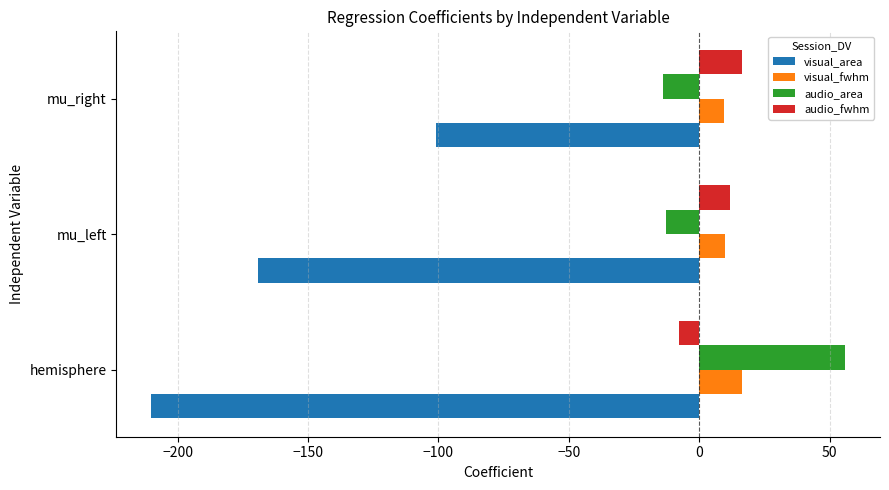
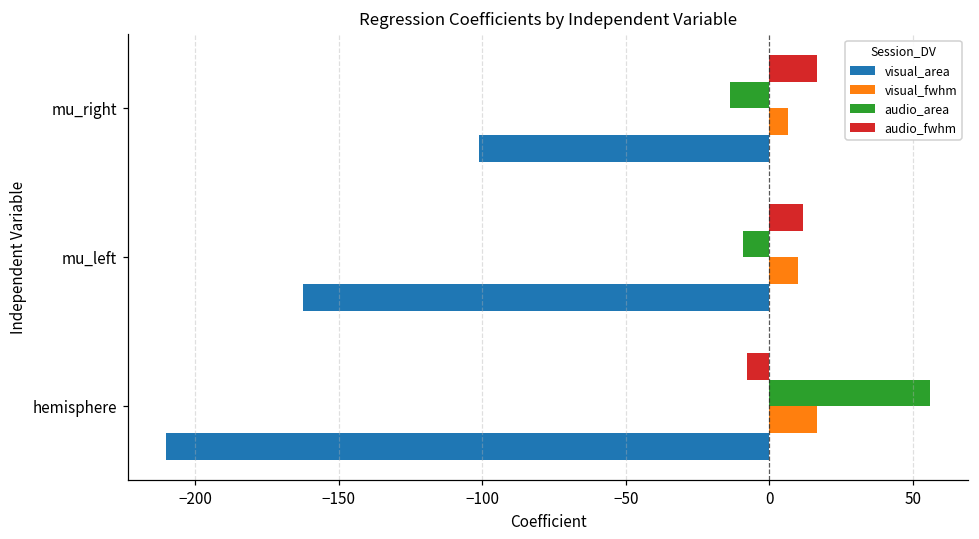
  {
    "visual_area": {
      "mu_right": -101,
-     "mu_left": -169,
+     "mu_left": -162,
      "hemisphere": -210
    },
    "visual_fwhm": {
-     "mu_right": 10,
+     "mu_right": 7,
      "mu_left": 10,
      "hemisphere": 17
    },
    "audio_area": {
      "mu_right": -14,
-     "mu_left": -13,
+     "mu_left": -9,
      "hemisphere": 56
    },
    "audio_fwhm": {
      "mu_right": 17,
      "mu_left": 12,
      "hemisphere": -8
    }
  }
